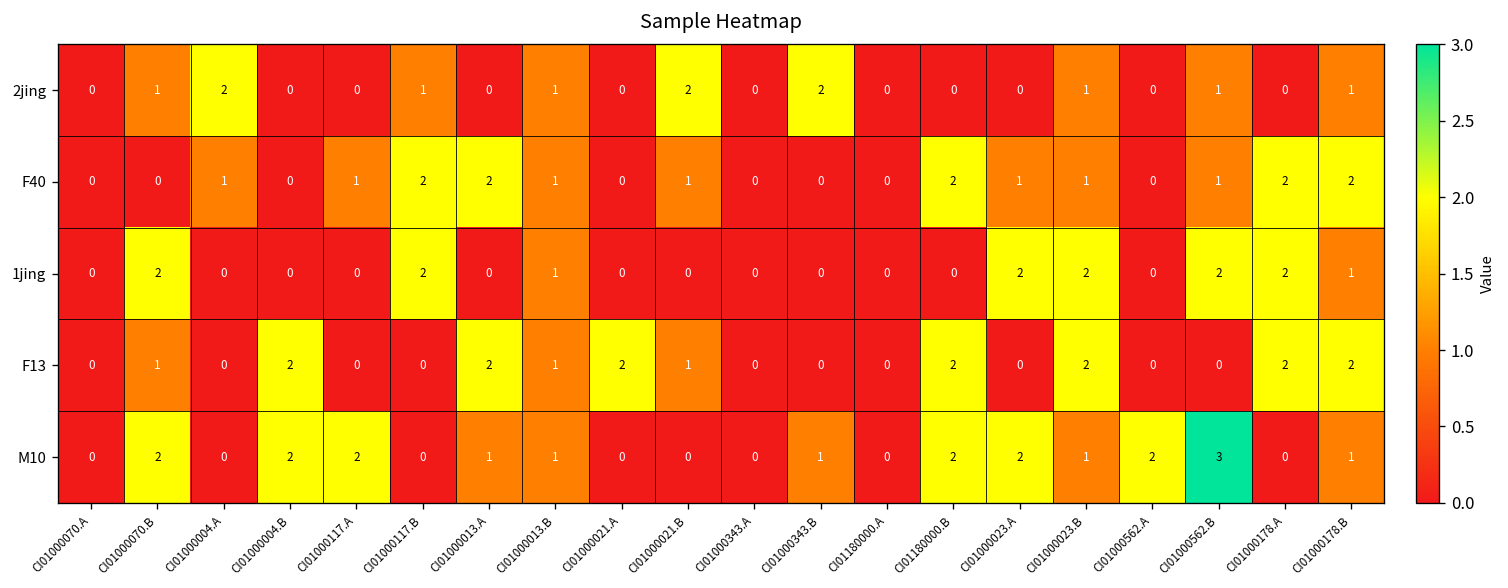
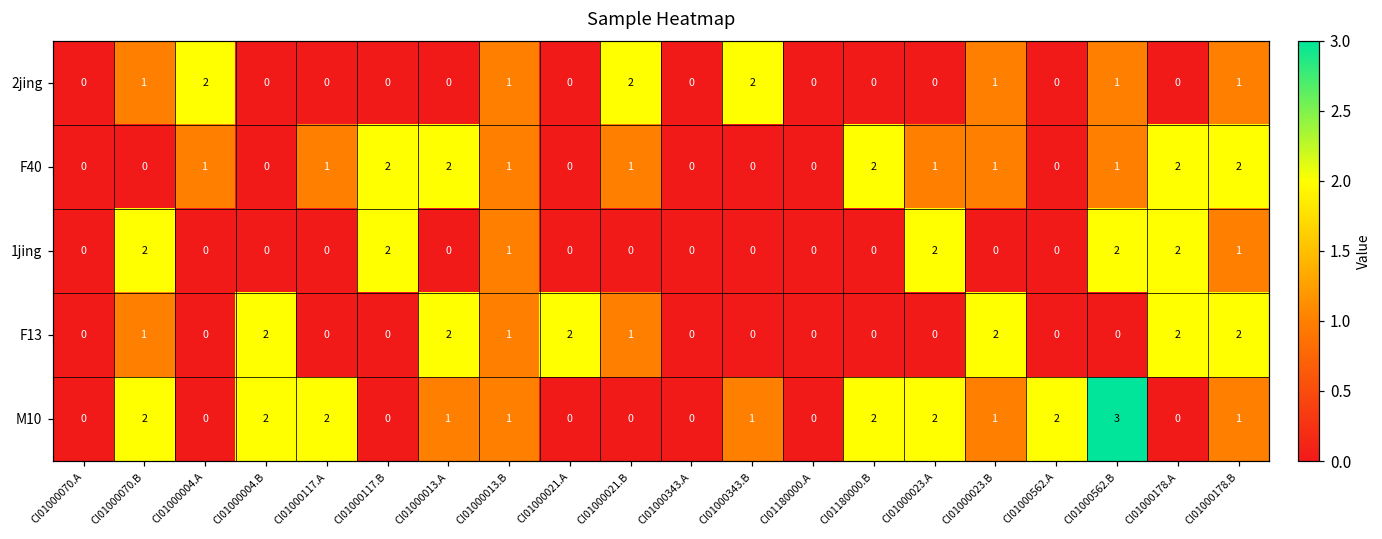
  {
    "2jing": {
      "CI01000070.A": 0,
      "CI01000070.B": 1,
      "CI01000004.A": 2,
      "CI01000004.B": 0,
      "CI01000117.A": 0,
-     "CI01000117.B": 1,
+     "CI01000117.B": 0,
      "CI01000013.A": 0,
      "CI01000013.B": 1,
      "CI01000021.A": 0,
      "CI01000021.B": 2,
      "CI01000343.A": 0,
      "CI01000343.B": 2,
      "CI01180000.A": 0,
      "CI01180000.B": 0,
      "CI01000023.A": 0,
      "CI01000023.B": 1,
      "CI01000562.A": 0,
      "CI01000562.B": 1,
      "CI01000178.A": 0,
      "CI01000178.B": 1
    },
    "F40": {
      "CI01000070.A": 0,
      "CI01000070.B": 0,
      "CI01000004.A": 1,
      "CI01000004.B": 0,
      "CI01000117.A": 1,
      "CI01000117.B": 2,
      "CI01000013.A": 2,
      "CI01000013.B": 1,
      "CI01000021.A": 0,
      "CI01000021.B": 1,
      "CI01000343.A": 0,
      "CI01000343.B": 0,
      "CI01180000.A": 0,
      "CI01180000.B": 2,
      "CI01000023.A": 1,
      "CI01000023.B": 1,
      "CI01000562.A": 0,
      "CI01000562.B": 1,
      "CI01000178.A": 2,
      "CI01000178.B": 2
    },
    "1jing": {
      "CI01000070.A": 0,
      "CI01000070.B": 2,
      "CI01000004.A": 0,
      "CI01000004.B": 0,
      "CI01000117.A": 0,
      "CI01000117.B": 2,
      "CI01000013.A": 0,
      "CI01000013.B": 1,
      "CI01000021.A": 0,
      "CI01000021.B": 0,
      "CI01000343.A": 0,
      "CI01000343.B": 0,
      "CI01180000.A": 0,
      "CI01180000.B": 0,
      "CI01000023.A": 2,
-     "CI01000023.B": 2,
+     "CI01000023.B": 0,
      "CI01000562.A": 0,
      "CI01000562.B": 2,
      "CI01000178.A": 2,
      "CI01000178.B": 1
    },
    "F13": {
      "CI01000070.A": 0,
      "CI01000070.B": 1,
      "CI01000004.A": 0,
      "CI01000004.B": 2,
      "CI01000117.A": 0,
      "CI01000117.B": 0,
      "CI01000013.A": 2,
      "CI01000013.B": 1,
      "CI01000021.A": 2,
      "CI01000021.B": 1,
      "CI01000343.A": 0,
      "CI01000343.B": 0,
      "CI01180000.A": 0,
-     "CI01180000.B": 2,
+     "CI01180000.B": 0,
      "CI01000023.A": 0,
      "CI01000023.B": 2,
      "CI01000562.A": 0,
      "CI01000562.B": 0,
      "CI01000178.A": 2,
      "CI01000178.B": 2
    },
    "M10": {
      "CI01000070.A": 0,
      "CI01000070.B": 2,
      "CI01000004.A": 0,
      "CI01000004.B": 2,
      "CI01000117.A": 2,
      "CI01000117.B": 0,
      "CI01000013.A": 1,
      "CI01000013.B": 1,
      "CI01000021.A": 0,
      "CI01000021.B": 0,
      "CI01000343.A": 0,
      "CI01000343.B": 1,
      "CI01180000.A": 0,
      "CI01180000.B": 2,
      "CI01000023.A": 2,
      "CI01000023.B": 1,
      "CI01000562.A": 2,
      "CI01000562.B": 3,
      "CI01000178.A": 0,
      "CI01000178.B": 1
    }
  }
